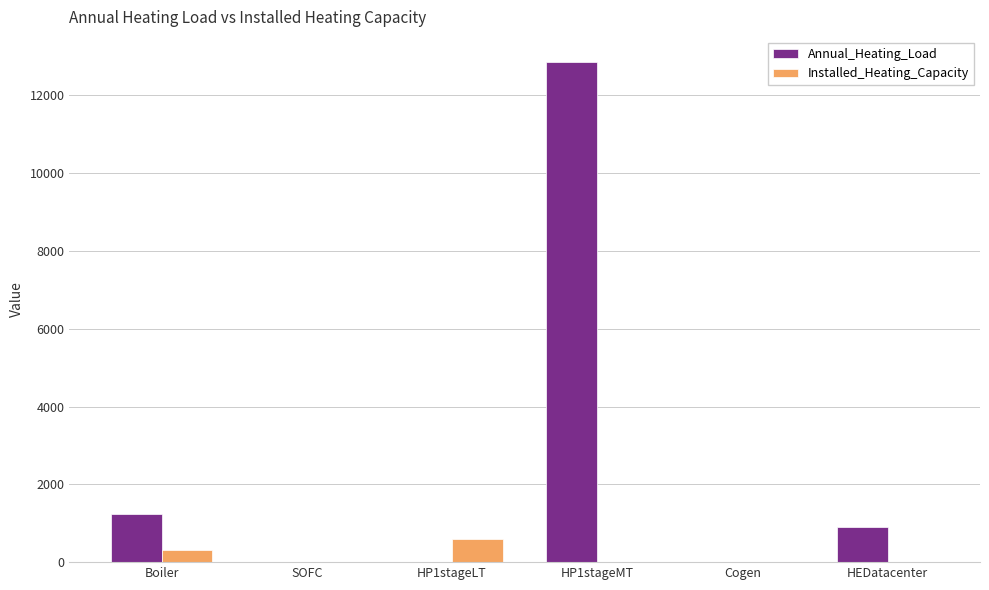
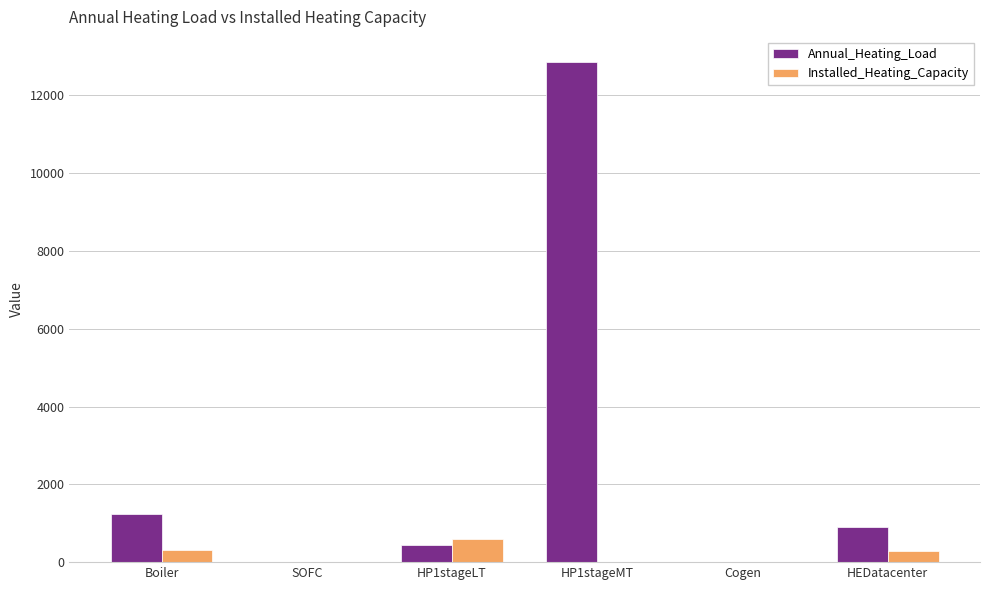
  {
    "Annual_Heating_Load": {
      "Boiler": 1200,
      "SOFC": 0,
-     "HP1stageLT": 0,
+     "HP1stageLT": 400,
      "HP1stageMT": 12900,
      "Cogen": 0,
      "HEDatacenter": 900
    },
    "Installed_Heating_Capacity": {
      "Boiler": 300,
      "SOFC": 0,
      "HP1stageLT": 600,
      "Cogen": 0,
-     "HEDatacenter": 0
+     "HEDatacenter": 300
    }
  }
